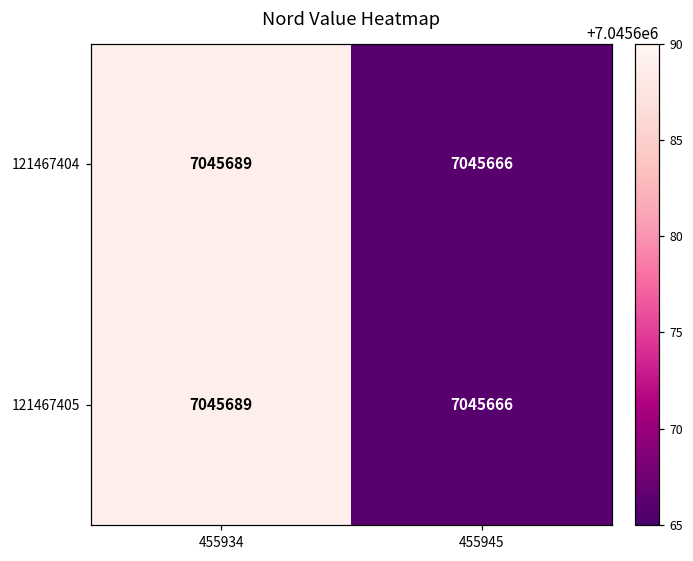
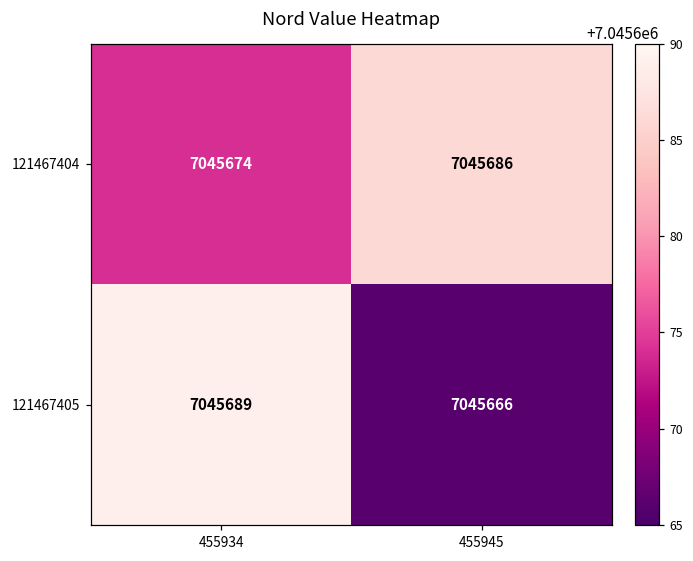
  {
    "121467404": {
-     "455934": 7045689,
-     "455945": 7045666
+     "455934": 7045674,
+     "455945": 7045686
    },
    "121467405": {
      "455934": 7045689,
      "455945": 7045666
    }
  }
